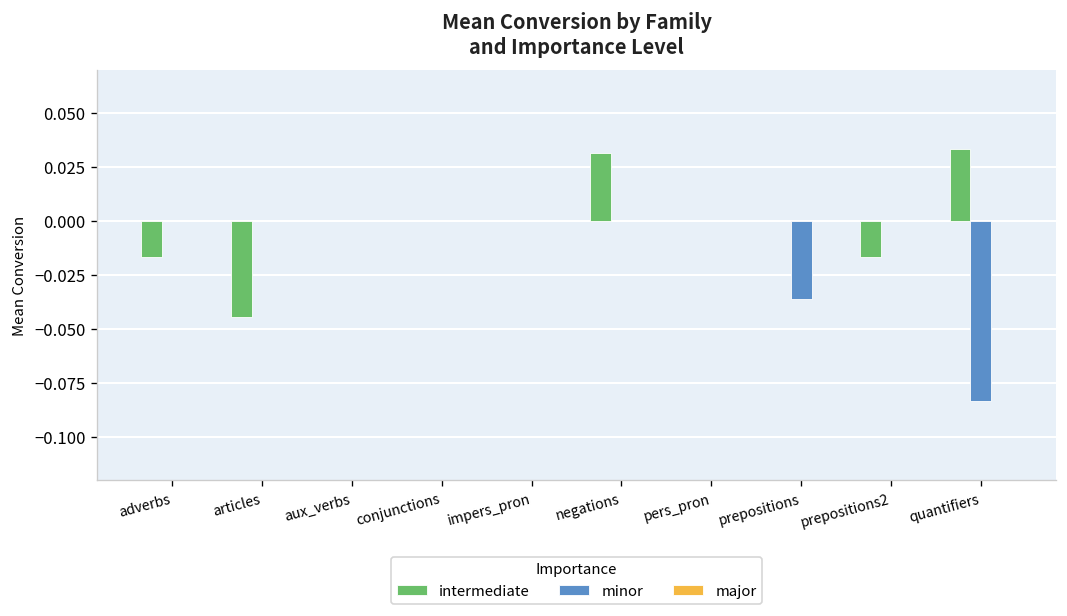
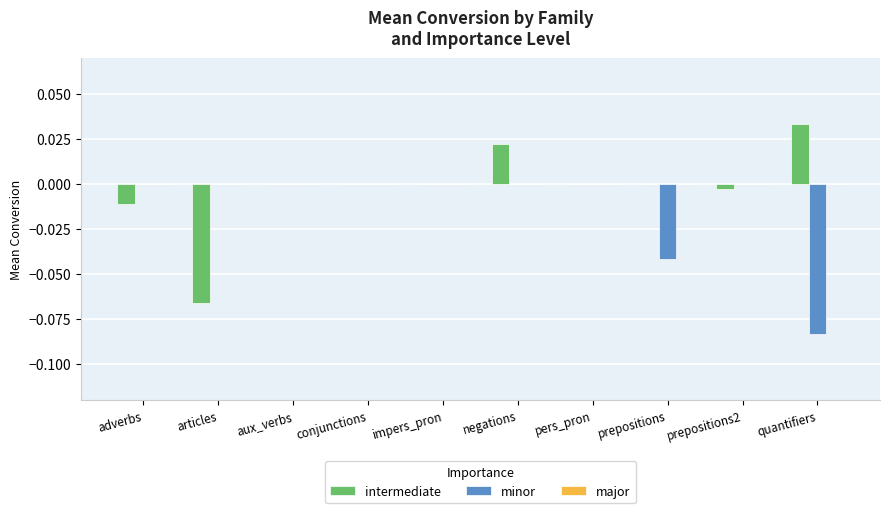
  {
    "intermediate": {
-     "adverbs": -0.017,
-     "articles": -0.044,
+     "adverbs": -0.011,
+     "articles": -0.066,
      "aux_verbs": 0.000,
      "conjunctions": 0.000,
      "impers_pron": 0.000,
-     "negations": 0.032,
+     "negations": 0.022,
      "pers_pron": 0.000,
      "prepositions": 0.000,
-     "prepositions2": -0.017,
+     "prepositions2": -0.003,
      "quantifiers": 0.033
    },
    "minor": {
      "adverbs": 0.000,
      "articles": 0.000,
      "aux_verbs": 0.000,
      "conjunctions": 0.000,
      "impers_pron": 0.000,
      "negations": 0.000,
      "pers_pron": 0.000,
-     "prepositions": -0.036,
+     "prepositions": -0.042,
      "prepositions2": 0.000,
      "quantifiers": -0.083
    },
    "major": {
      "adverbs": 0.000,
      "articles": 0.000,
      "aux_verbs": 0.000,
      "conjunctions": 0.000,
      "impers_pron": 0.000,
      "negations": 0.000,
      "pers_pron": 0.000,
      "prepositions": 0.000,
      "prepositions2": 0.000,
      "quantifiers": 0.000
    }
  }
